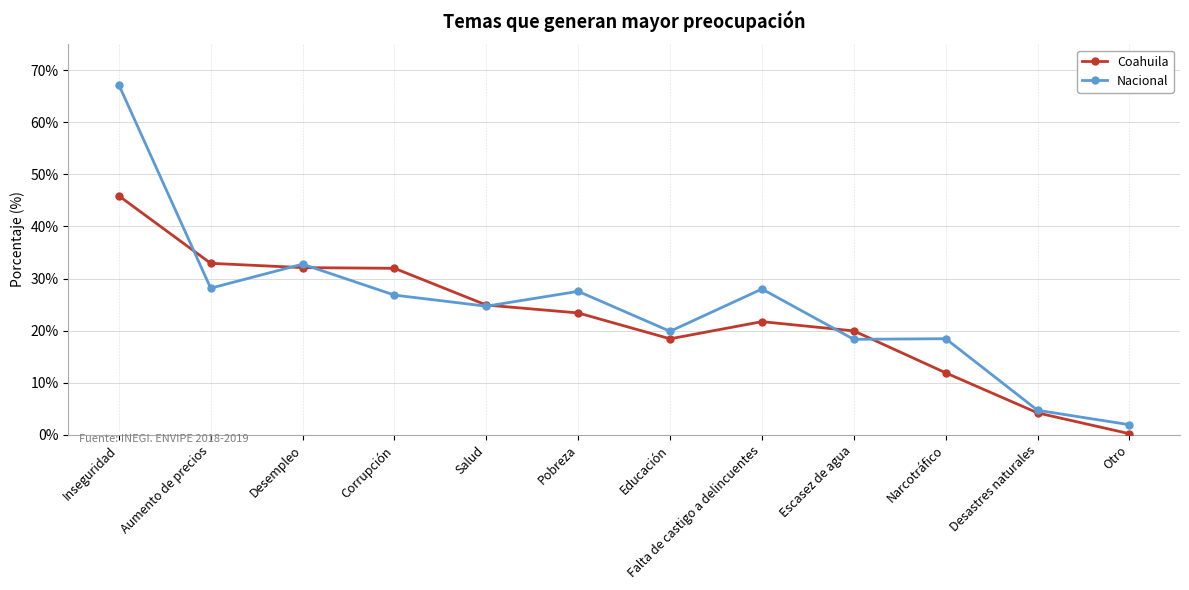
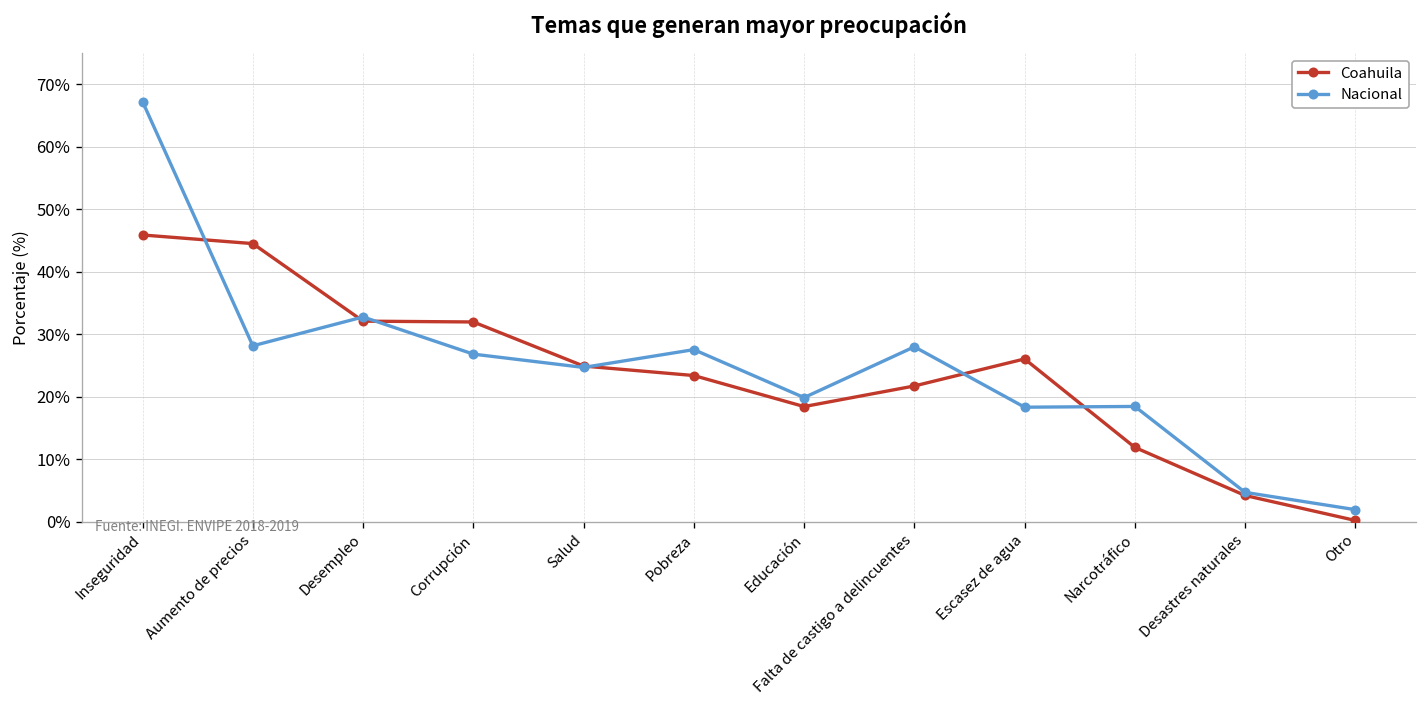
  {
    "Coahuila": {
      "Inseguridad": "46%",
-     "Aumento de precios": "33%",
+     "Aumento de precios": "45%",
      "Desempleo": "32%",
      "Corrupción": "32%",
      "Pobreza": "23%",
      "Educación": "18%",
      "Falta de castigo a delincuentes": "22%",
-     "Escasez de agua": "20%",
+     "Escasez de agua": "26%",
      "Narcotráfico": "12%",
      "Desastres naturales": "4%",
      "Otro": "0%"
    },
    "Nacional": {
      "Inseguridad": "67%",
      "Aumento de precios": "28%",
      "Desempleo": "33%",
      "Corrupción": "27%",
      "Pobreza": "28%",
      "Educación": "20%",
      "Falta de castigo a delincuentes": "28%",
      "Escasez de agua": "18%",
      "Narcotráfico": "18%",
      "Desastres naturales": "5%",
      "Otro": "2%"
    }
  }
